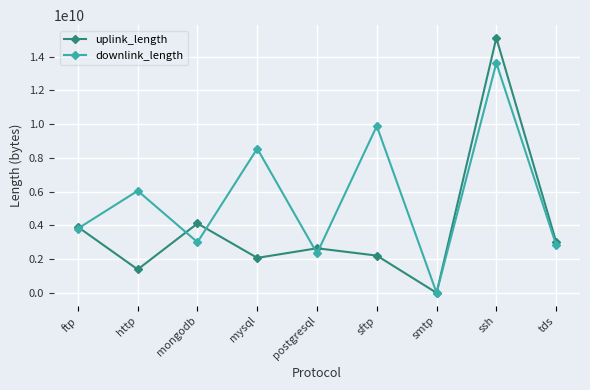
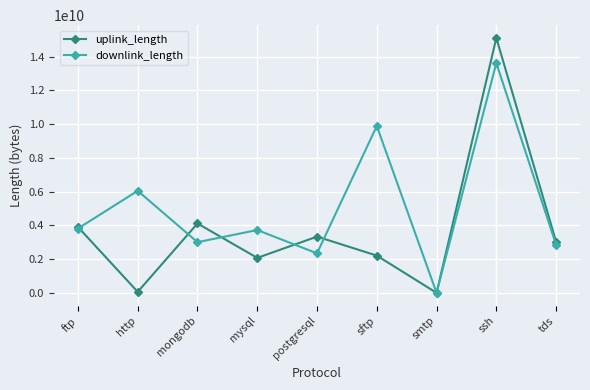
  {
    "uplink_length": {
-     "http": 1400000000,
+     "http": 100000000,
      "mongodb": 4100000000,
      "mysql": 2100000000,
-     "postgresql": 2600000000,
+     "postgresql": 3300000000,
      "sftp": 2200000000,
      "ssh": 15100000000,
      "tds": 3000000000
    },
    "downlink_length": {
      "http": 6000000000,
      "mongodb": 3000000000,
-     "mysql": 8500000000,
+     "mysql": 3700000000,
      "postgresql": 2300000000,
      "sftp": 9900000000,
      "ssh": 13600000000,
      "tds": 2900000000
    }
  }
